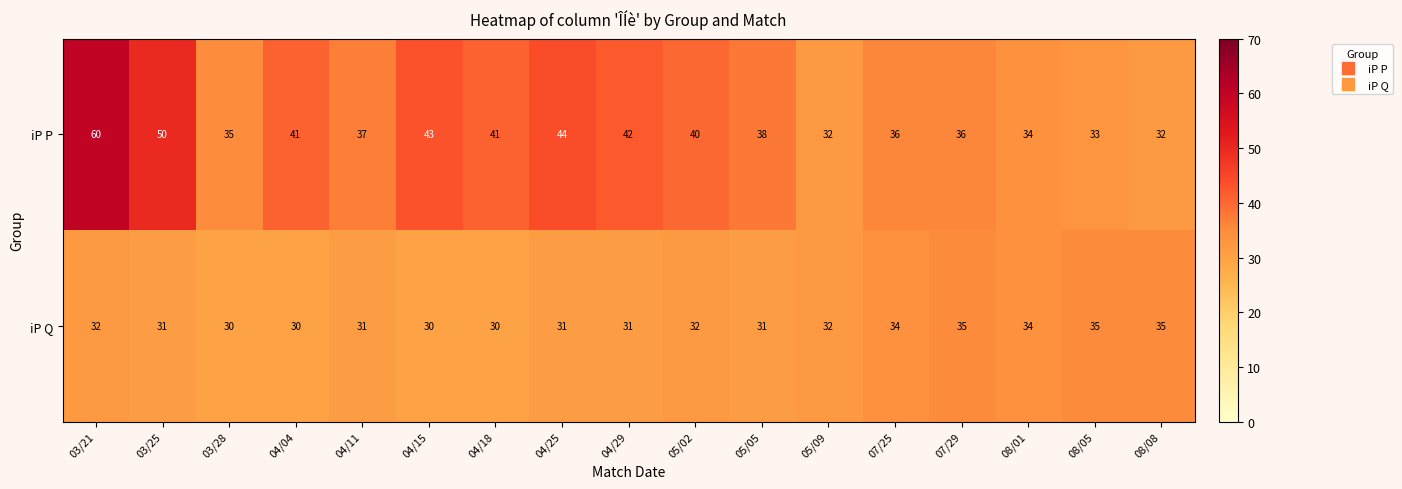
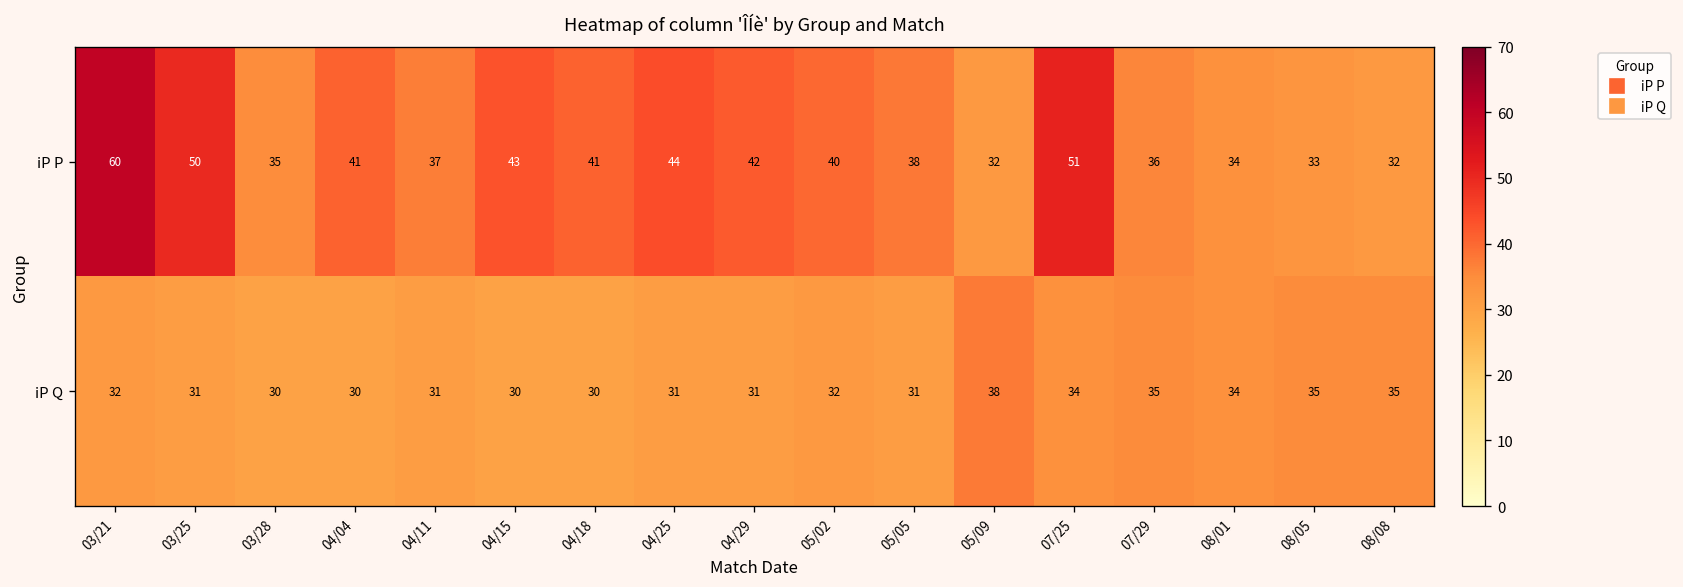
  {
    "iP P": {
      "03/21": 60,
      "03/25": 50,
      "03/28": 35,
      "04/04": 41,
      "04/11": 37,
      "04/15": 43,
      "04/18": 41,
      "04/25": 44,
      "04/29": 42,
      "05/02": 40,
      "05/05": 38,
      "05/09": 32,
-     "07/25": 36,
+     "07/25": 51,
      "07/29": 36,
      "08/01": 34,
      "08/05": 33,
      "08/08": 32
    },
    "iP Q": {
      "03/21": 32,
      "03/25": 31,
      "03/28": 30,
      "04/04": 30,
      "04/11": 31,
      "04/15": 30,
      "04/18": 30,
      "04/25": 31,
      "04/29": 31,
      "05/02": 32,
      "05/05": 31,
-     "05/09": 32,
+     "05/09": 38,
      "07/25": 34,
      "07/29": 35,
      "08/01": 34,
      "08/05": 35,
      "08/08": 35
    }
  }
